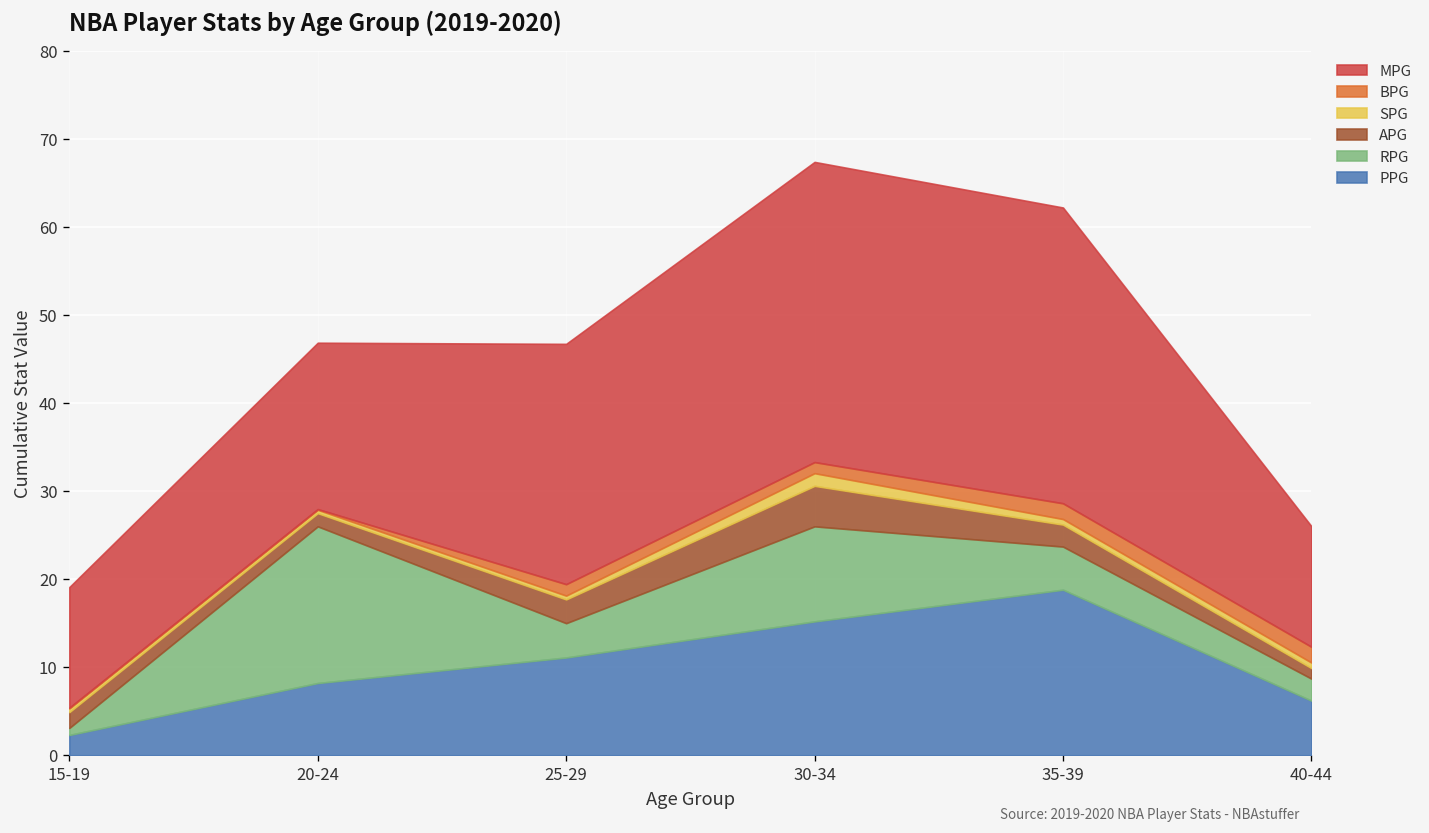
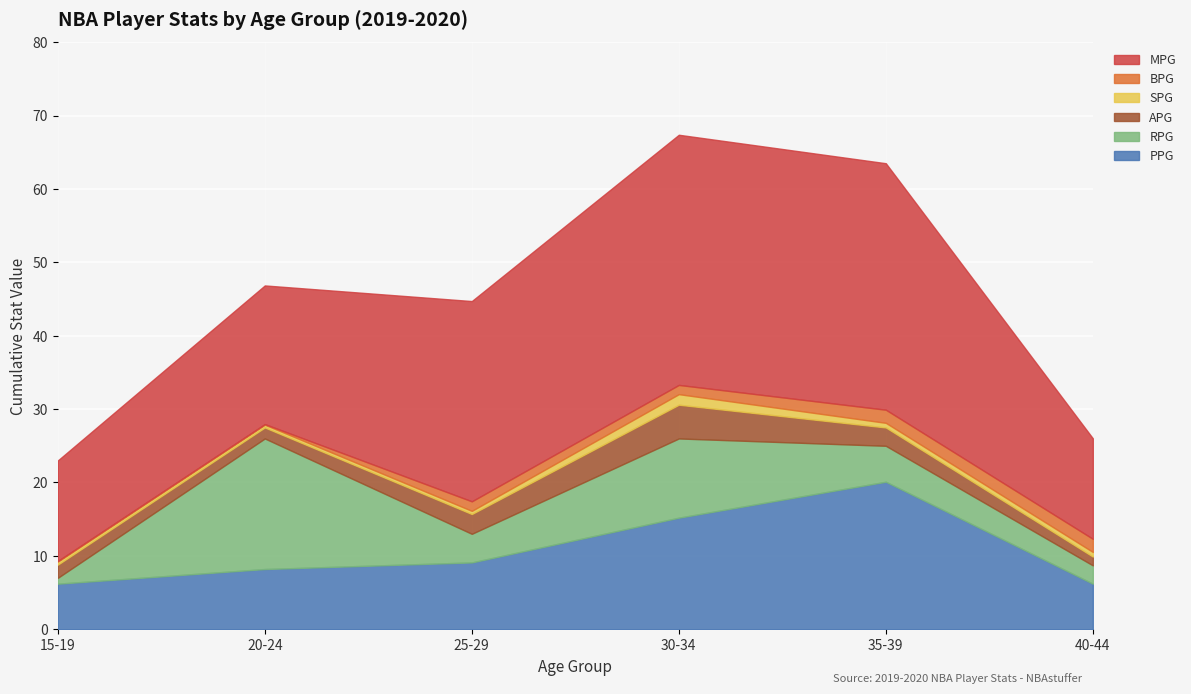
  {
    "PPG": {
-     "15-19": 2,
+     "15-19": 6,
      "20-24": 8,
-     "25-29": 11,
+     "25-29": 9,
      "30-34": 15,
-     "35-39": 19,
+     "35-39": 20,
      "40-44": 6
    },
    "RPG": {
      "15-19": 1,
      "20-24": 18,
      "25-29": 4,
      "30-34": 11,
      "35-39": 5,
      "40-44": 2
    },
    "SPG": {
      "25-29": 0,
      "30-34": 1,
      "35-39": 1,
      "40-44": 1
    }
  }
